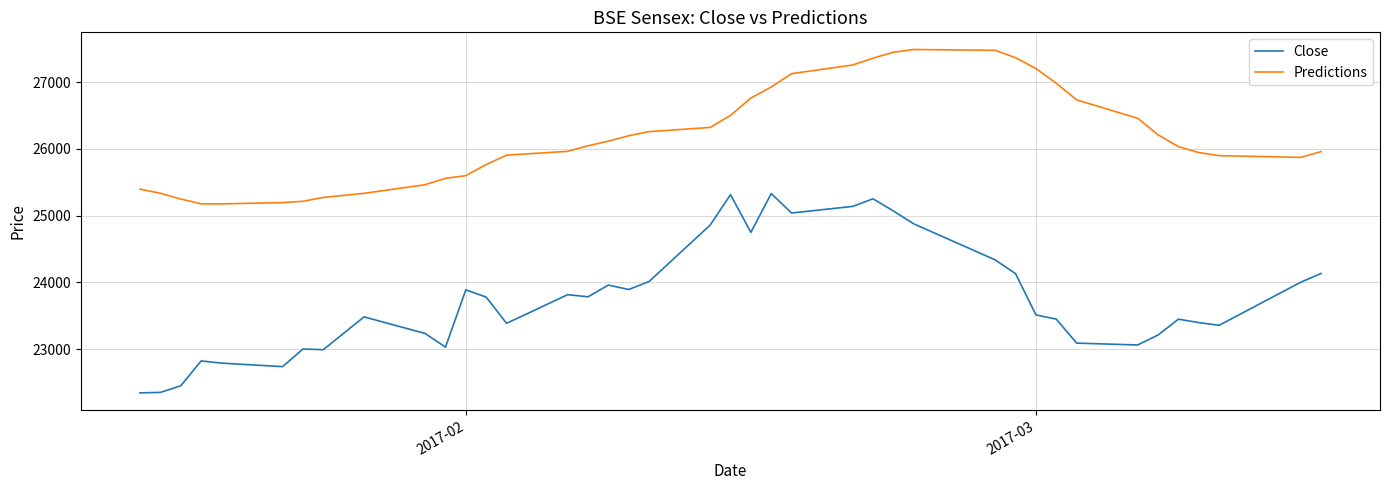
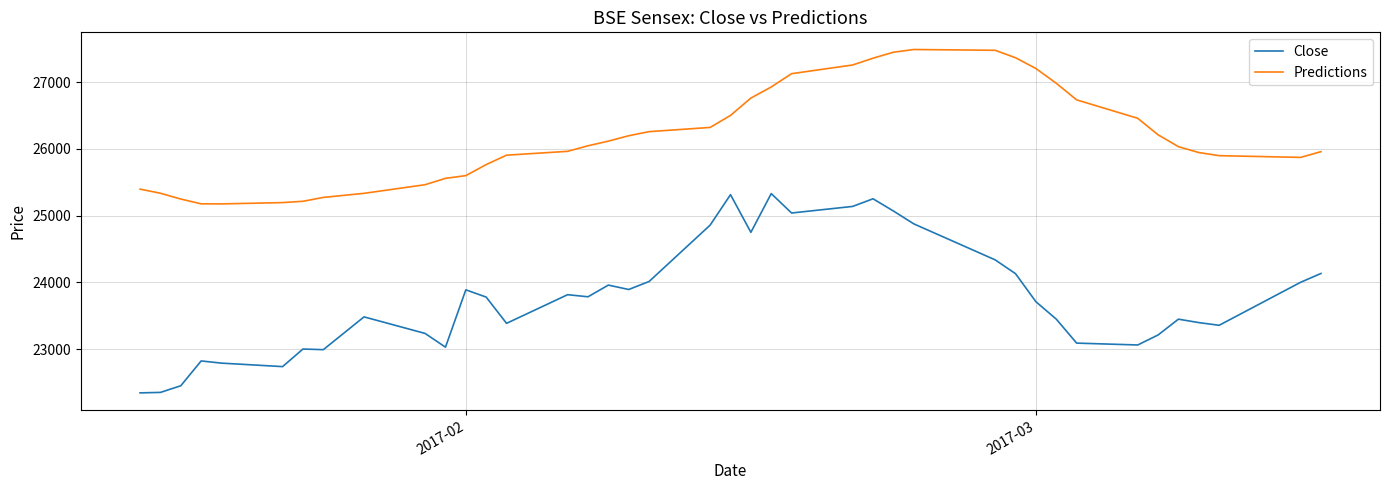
  {
    "Close": {
      "2017-02": 23900,
-     "2017-03": 23500
+     "2017-03": 23700
    },
    "Predictions": {
      "2017-02": 25600,
      "2017-03": 27200
    }
  }
